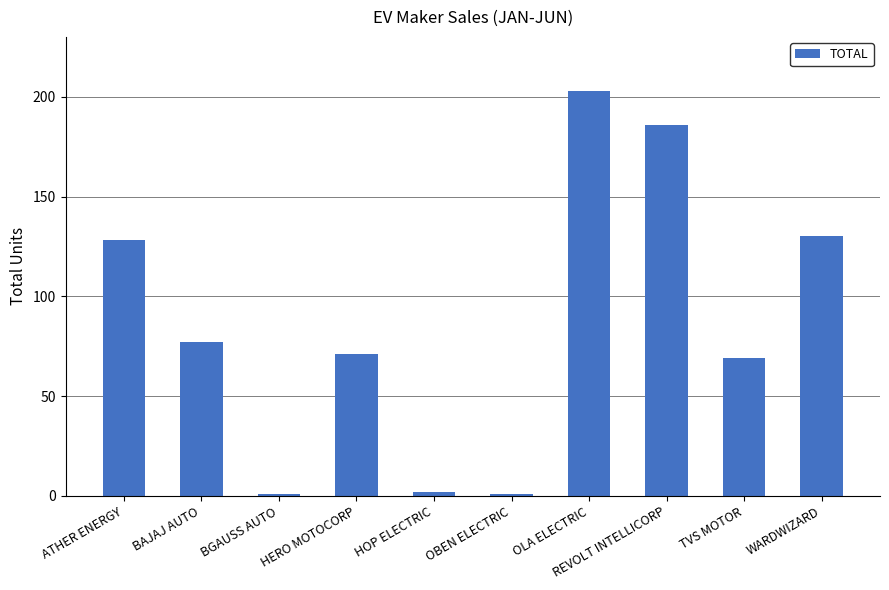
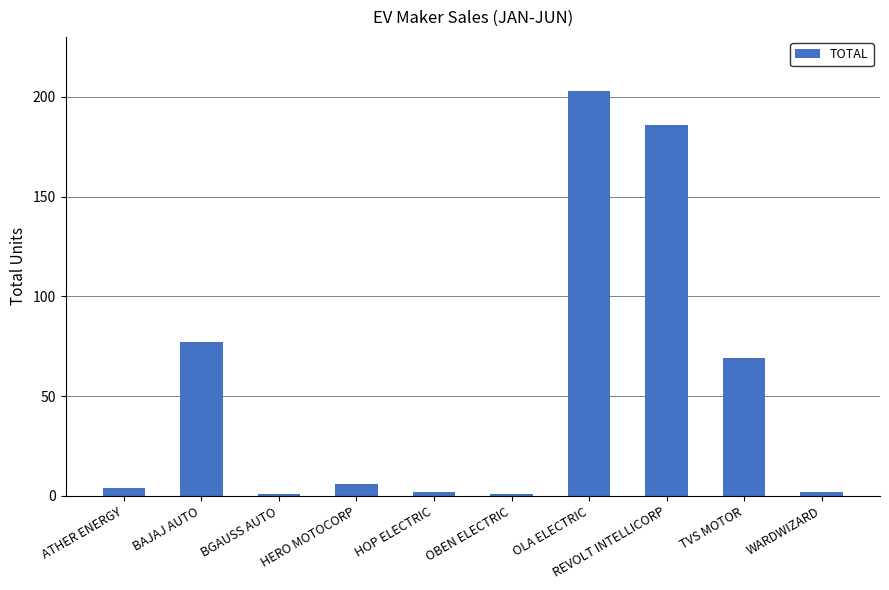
  {
-   "ATHER ENERGY": 128,
+   "ATHER ENERGY": 4,
    "BAJAJ AUTO": 77,
-   "HERO MOTOCORP": 71,
+   "HERO MOTOCORP": 6,
    "HOP ELECTRIC": 2,
    "OLA ELECTRIC": 203,
    "REVOLT INTELLICORP": 186,
    "TVS MOTOR": 69,
-   "WARDWIZARD": 130
+   "WARDWIZARD": 2
  }
